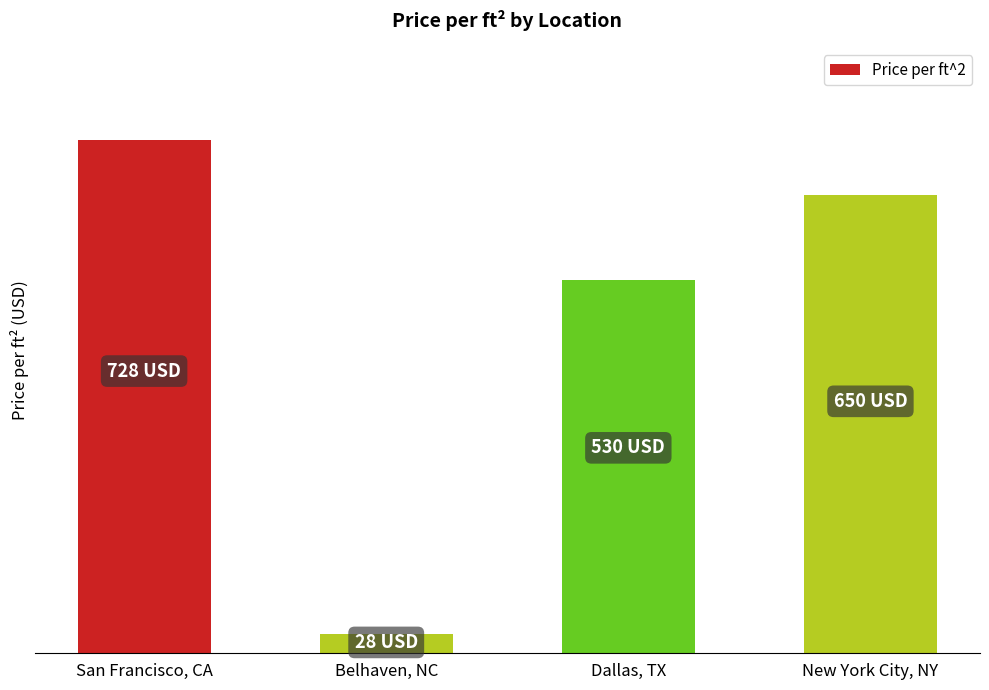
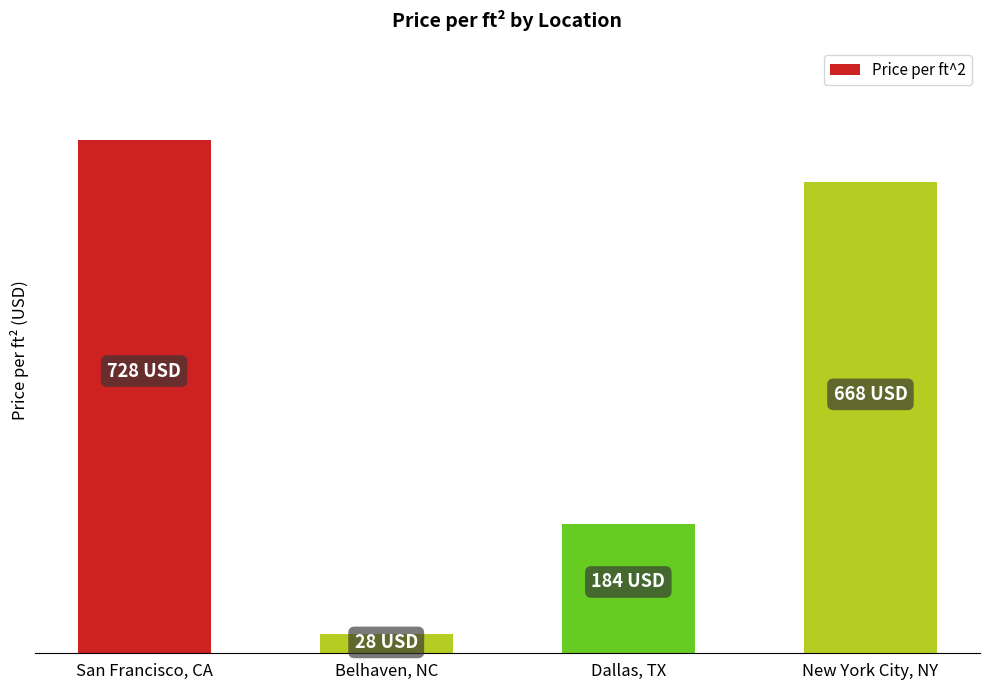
  {
-   "Dallas, TX": 530,
-   "New York City, NY": 650
+   "Dallas, TX": 184,
+   "New York City, NY": 668
  }
